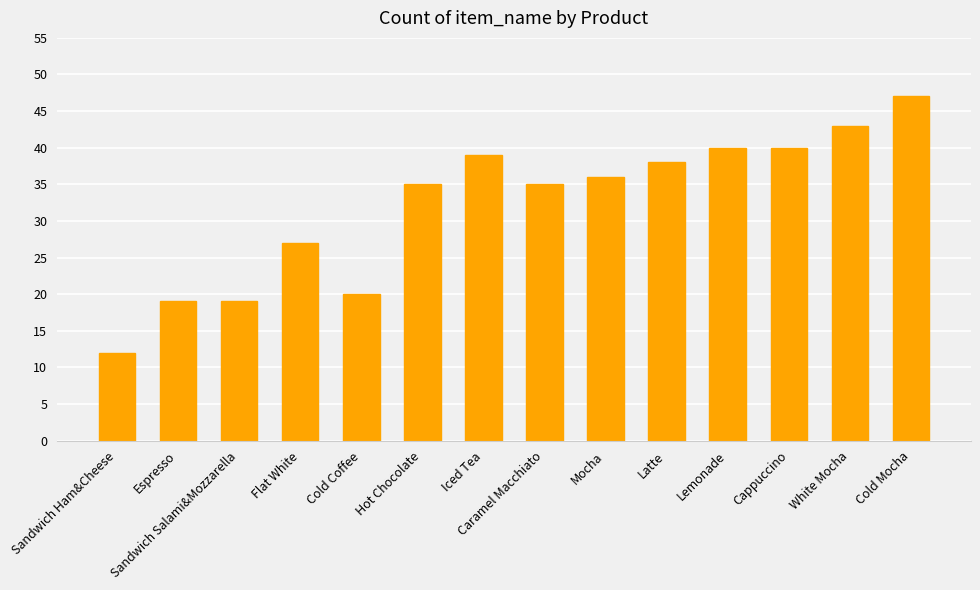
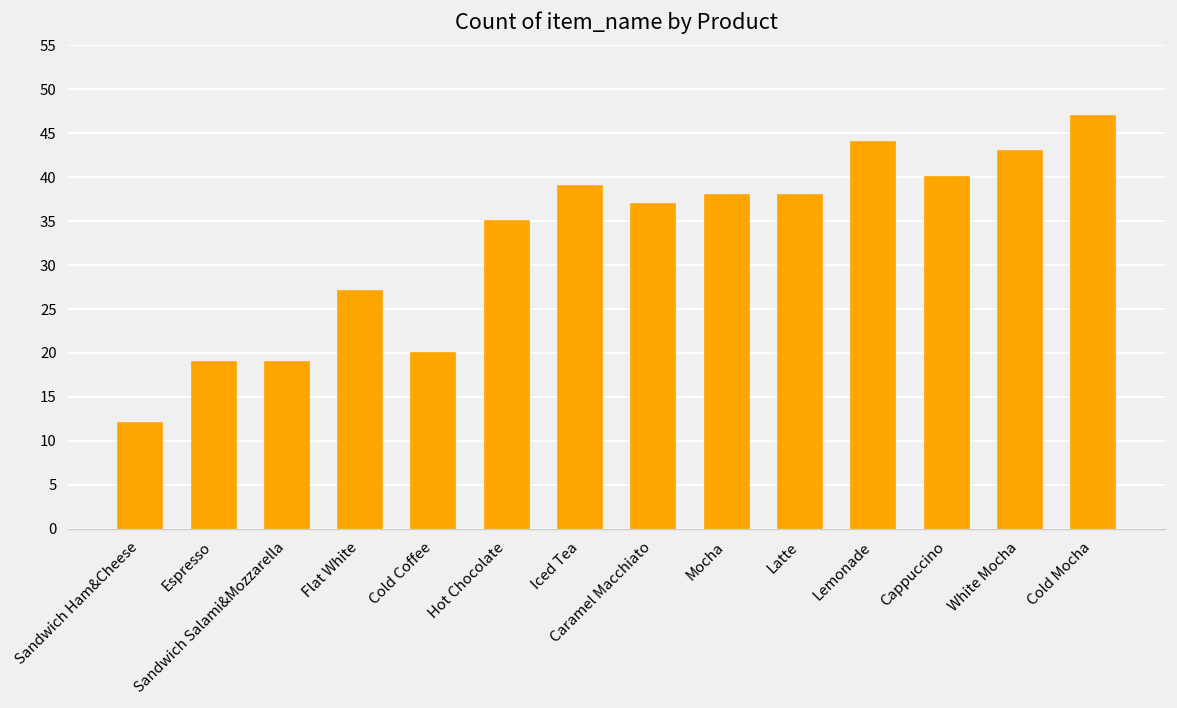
  {
    "Sandwich Ham&Cheese": 12,
    "Espresso": 19,
    "Sandwich Salami&Mozzarella": 19,
    "Flat White": 27,
    "Cold Coffee": 20,
    "Hot Chocolate": 35,
    "Iced Tea": 39,
-   "Caramel Macchiato": 35,
-   "Mocha": 36,
+   "Caramel Macchiato": 37,
+   "Mocha": 38,
    "Latte": 38,
-   "Lemonade": 40,
+   "Lemonade": 44,
    "Cappuccino": 40,
    "White Mocha": 43,
    "Cold Mocha": 47
  }
